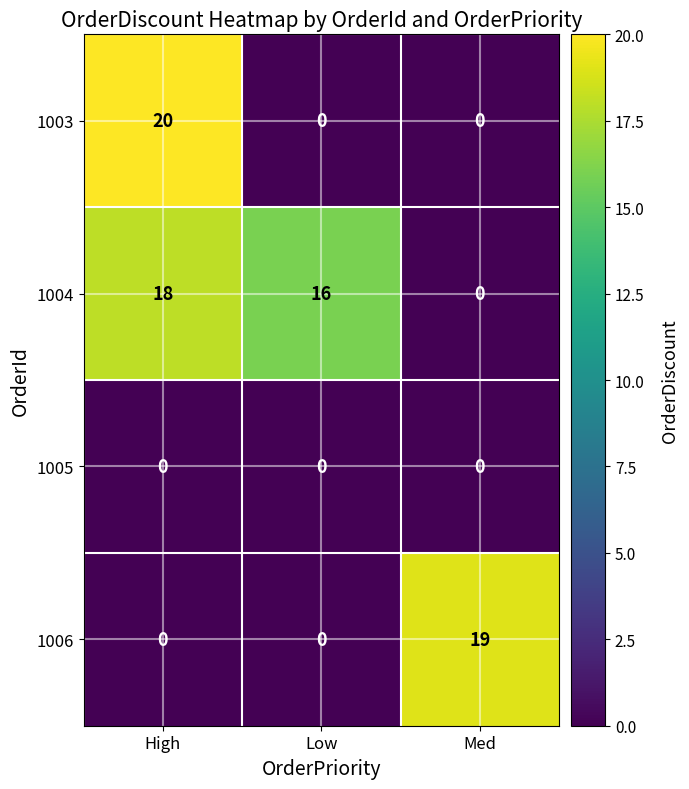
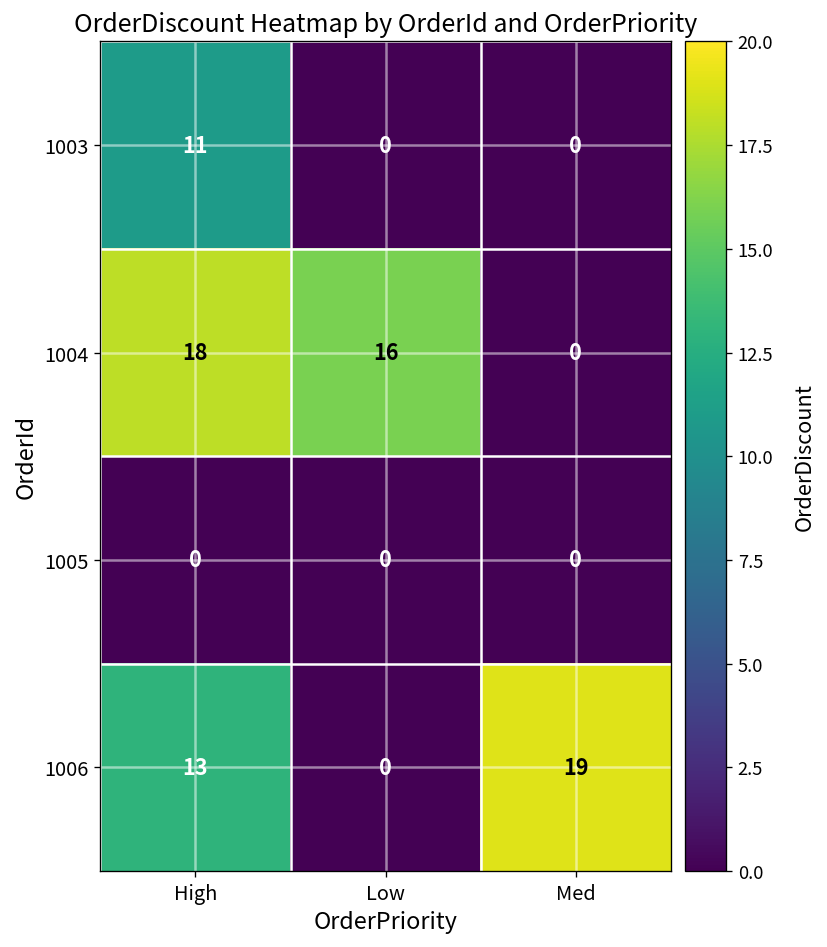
  {
    "1003": {
-     "High": 20,
+     "High": 11,
      "Low": 0,
      "Med": 0
    },
    "1004": {
      "High": 18,
      "Low": 16,
      "Med": 0
    },
    "1005": {
      "High": 0,
      "Low": 0,
      "Med": 0
    },
    "1006": {
-     "High": 0,
+     "High": 13,
      "Low": 0,
      "Med": 19
    }
  }
